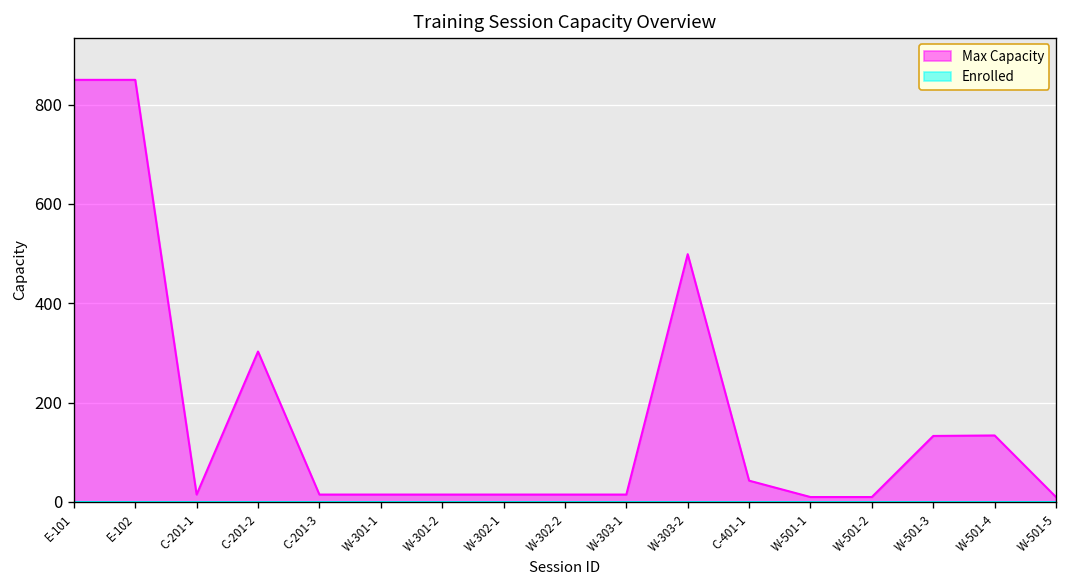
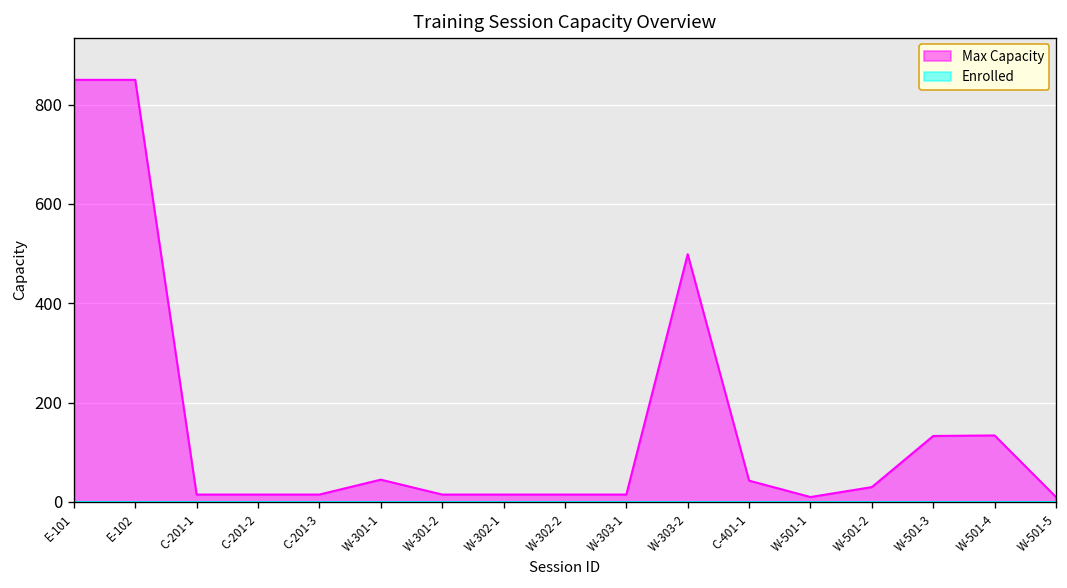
  {
    "Max Capacity": {
      "E-101": 850,
      "E-102": 850,
      "C-201-1": 20,
-     "C-201-2": 300,
+     "C-201-2": 20,
      "C-201-3": 20,
-     "W-301-1": 20,
+     "W-301-1": 50,
      "W-301-2": 20,
      "W-302-1": 20,
      "W-302-2": 20,
      "W-303-1": 20,
      "W-303-2": 500,
      "C-401-1": 40,
      "W-501-1": 10,
-     "W-501-2": 10,
+     "W-501-2": 30,
      "W-501-3": 130,
      "W-501-4": 130,
      "W-501-5": 10
    },
    "Enrolled": {
      "E-101": 0,
      "E-102": 0,
      "C-201-1": 0,
      "C-201-2": 0,
      "C-201-3": 0,
      "W-301-1": 0,
      "W-301-2": 0,
      "W-302-1": 0,
      "W-302-2": 0,
      "W-303-1": 0,
      "W-303-2": 0,
      "C-401-1": 0,
      "W-501-1": 0,
      "W-501-2": 0,
      "W-501-3": 0,
      "W-501-4": 0,
      "W-501-5": 0
    }
  }
